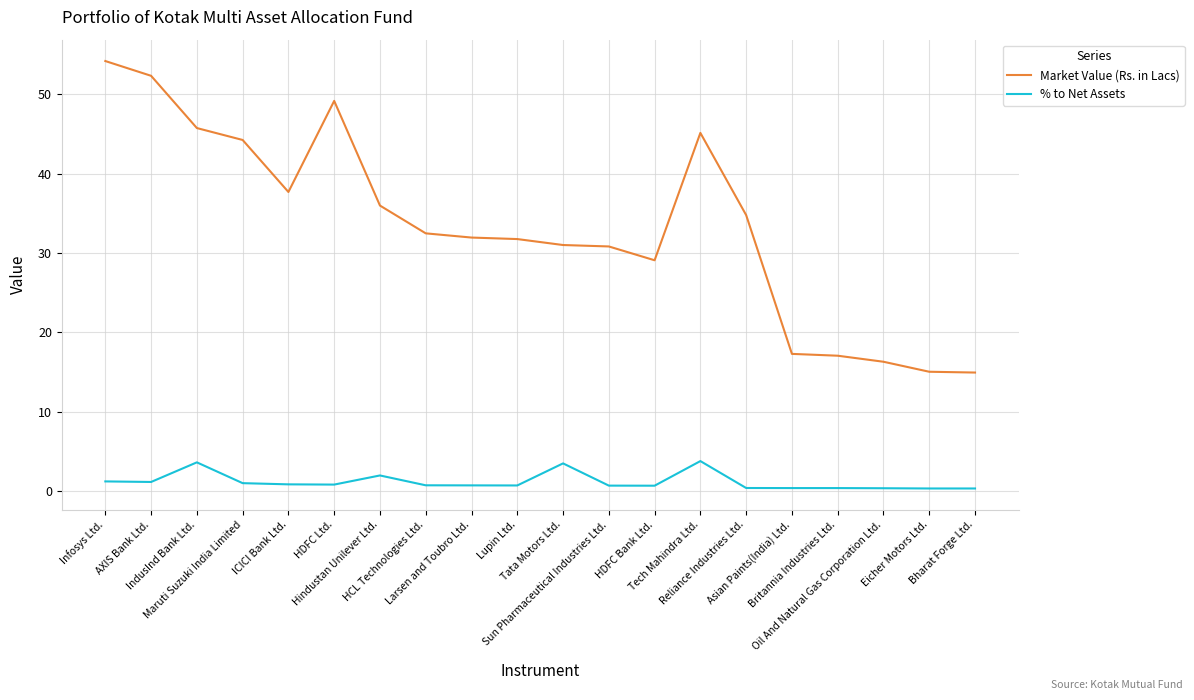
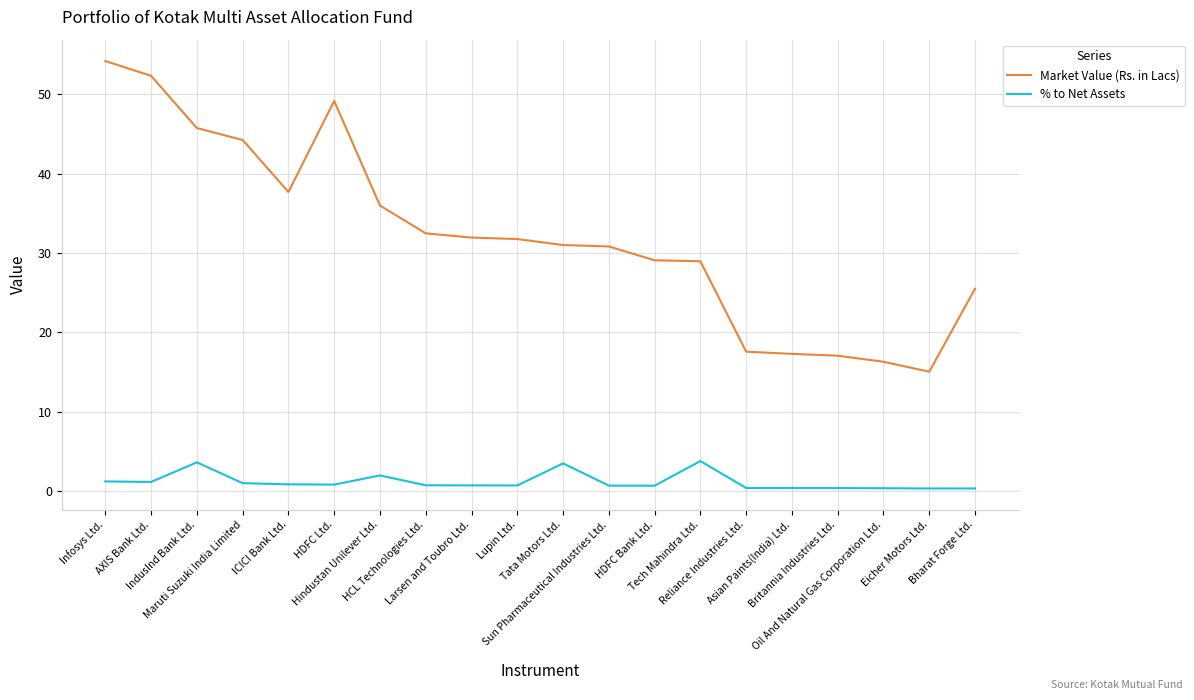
  {
    "Market Value (Rs. in Lacs)": {
      "Infosys Ltd.": 54,
      "AXIS Bank Ltd.": 52,
      "IndusInd Bank Ltd.": 46,
      "Maruti Suzuki India Limited": 44,
      "ICICI Bank Ltd.": 38,
      "HDFC Ltd.": 49,
      "Hindustan Unilever Ltd.": 36,
      "HCL Technologies Ltd.": 32,
      "Larsen and Toubro Ltd.": 32,
      "Lupin Ltd.": 32,
      "Tata Motors Ltd.": 31,
      "Sun Pharmaceutical Industries Ltd.": 31,
      "HDFC Bank Ltd.": 29,
-     "Tech Mahindra Ltd.": 45,
-     "Reliance Industries Ltd.": 35,
+     "Tech Mahindra Ltd.": 29,
+     "Reliance Industries Ltd.": 18,
      "Asian Paints(India) Ltd.": 17,
      "Britannia Industries Ltd.": 17,
      "Oil And Natural Gas Corporation Ltd.": 16,
      "Eicher Motors Ltd.": 15,
-     "Bharat Forge Ltd.": 15
+     "Bharat Forge Ltd.": 25
    },
    "% to Net Assets": {
      "Infosys Ltd.": 1,
      "AXIS Bank Ltd.": 1,
      "IndusInd Bank Ltd.": 4,
      "Maruti Suzuki India Limited": 1,
      "ICICI Bank Ltd.": 1,
      "HDFC Ltd.": 1,
      "Hindustan Unilever Ltd.": 2,
      "HCL Technologies Ltd.": 1,
      "Larsen and Toubro Ltd.": 1,
      "Lupin Ltd.": 1,
      "Tata Motors Ltd.": 4,
      "Sun Pharmaceutical Industries Ltd.": 1,
      "HDFC Bank Ltd.": 1,
      "Tech Mahindra Ltd.": 4,
      "Reliance Industries Ltd.": 0,
      "Asian Paints(India) Ltd.": 0,
      "Britannia Industries Ltd.": 0,
      "Oil And Natural Gas Corporation Ltd.": 0,
      "Eicher Motors Ltd.": 0,
      "Bharat Forge Ltd.": 0
    }
  }
